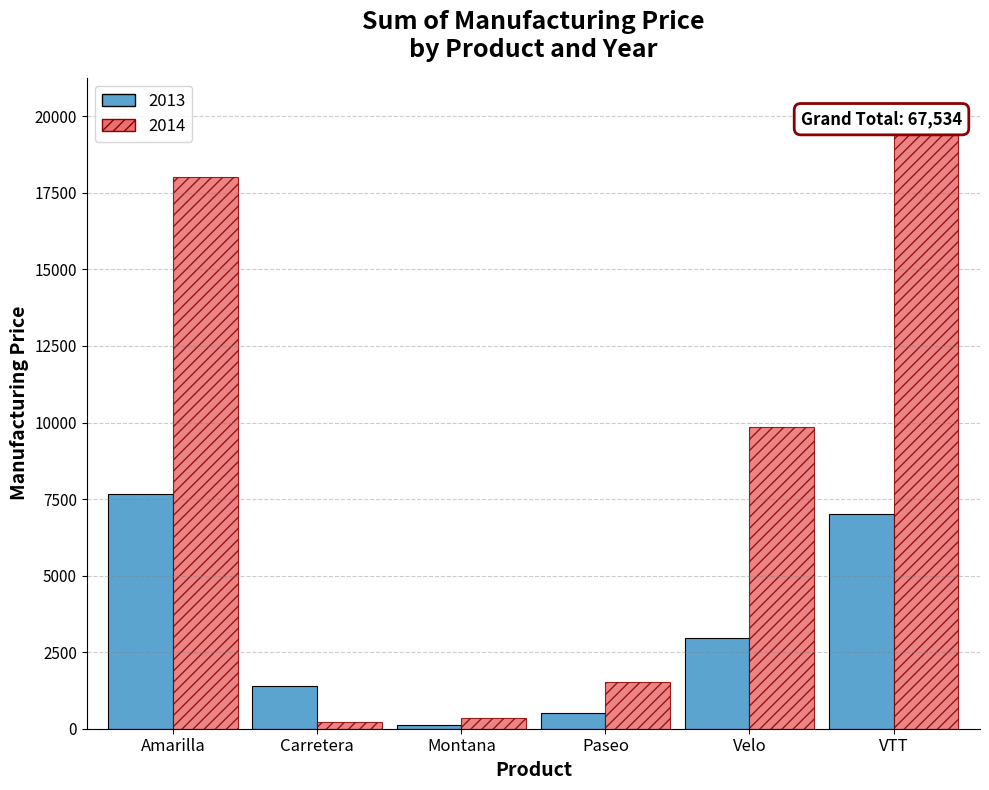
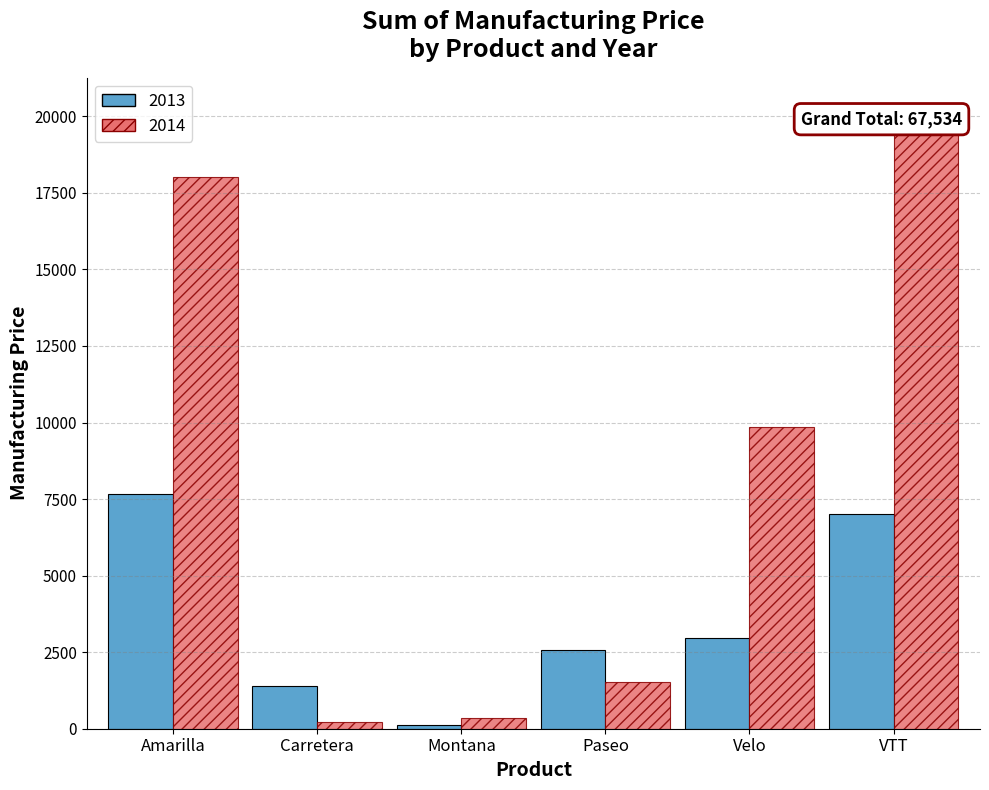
  {
    "2013": {
      "Amarilla": 7700,
      "Carretera": 1400,
      "Montana": 100,
-     "Paseo": 500,
+     "Paseo": 2600,
      "Velo": 3000,
      "VTT": 7000
    },
    "2014": {
      "Amarilla": 18000,
      "Carretera": 200,
      "Montana": 400,
      "Paseo": 1500,
      "Velo": 9800
    }
  }
